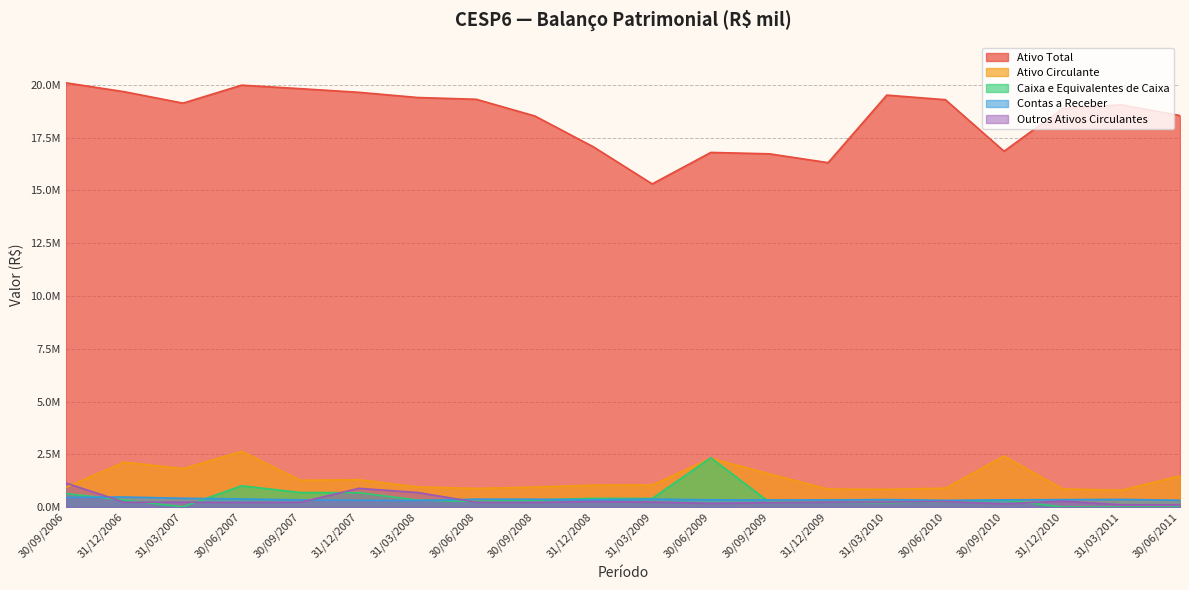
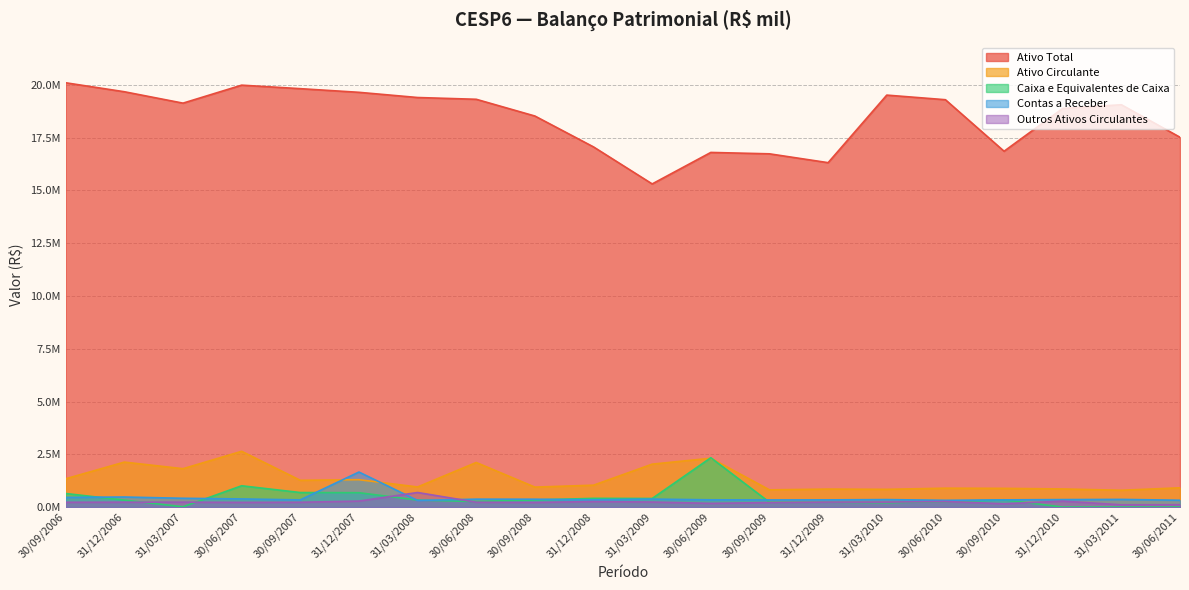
  {
    "Ativo Total": {
      "30/09/2006": 20100000,
      "31/12/2006": 19700000,
      "31/03/2007": 19100000,
      "30/06/2007": 20000000,
      "30/09/2007": 19800000,
      "31/12/2007": 19600000,
      "31/03/2008": 19400000,
      "30/06/2008": 19300000,
      "30/09/2008": 18500000,
      "31/12/2008": 17100000,
      "31/03/2009": 15300000,
      "30/06/2009": 16800000,
      "30/09/2009": 16700000,
      "31/12/2009": 16300000,
      "31/03/2010": 19500000,
      "30/06/2010": 19300000,
      "30/09/2010": 16900000,
-     "30/06/2011": 18500000
+     "30/06/2011": 17500000
    },
    "Ativo Circulante": {
-     "30/09/2006": 900000,
+     "30/09/2006": 1300000,
      "31/12/2006": 2100000,
      "31/03/2007": 1800000,
      "30/06/2007": 2600000,
      "30/09/2007": 1300000,
      "31/12/2007": 1300000,
      "31/03/2008": 1000000,
-     "30/06/2008": 900000,
+     "30/06/2008": 2100000,
      "30/09/2008": 900000,
      "31/12/2008": 1000000,
-     "31/03/2009": 1000000,
-     "30/09/2009": 1600000,
+     "31/03/2009": 2000000,
+     "30/09/2009": 800000,
      "31/12/2009": 900000,
      "31/03/2010": 800000,
      "30/06/2010": 900000,
-     "30/09/2010": 2400000,
+     "30/09/2010": 900000,
      "31/12/2010": 900000,
      "31/03/2011": 800000,
-     "30/06/2011": 1500000
+     "30/06/2011": 900000
    },
    "Caixa e Equivalentes de Caixa": {
      "30/09/2006": 600000,
      "31/03/2007": 0,
      "30/06/2007": 1000000,
      "30/09/2007": 700000,
      "31/12/2007": 700000,
      "31/12/2010": 0
    },
    "Contas a Receber": {
      "30/09/2006": 500000,
      "31/12/2006": 500000,
      "31/03/2007": 400000,
      "30/06/2007": 400000,
-     "31/12/2007": 300000,
+     "31/12/2007": 1700000,
      "30/06/2009": 300000,
      "31/03/2011": 400000,
      "30/06/2011": 300000
    },
    "Outros Ativos Circulantes": {
-     "30/09/2006": 1100000,
+     "30/09/2006": 200000,
      "31/03/2007": 200000,
      "30/06/2007": 200000,
-     "31/12/2007": 900000,
+     "31/12/2007": 300000,
      "31/03/2008": 700000,
      "31/03/2009": 200000,
      "30/06/2009": 200000,
      "30/09/2010": 200000
    }
  }
